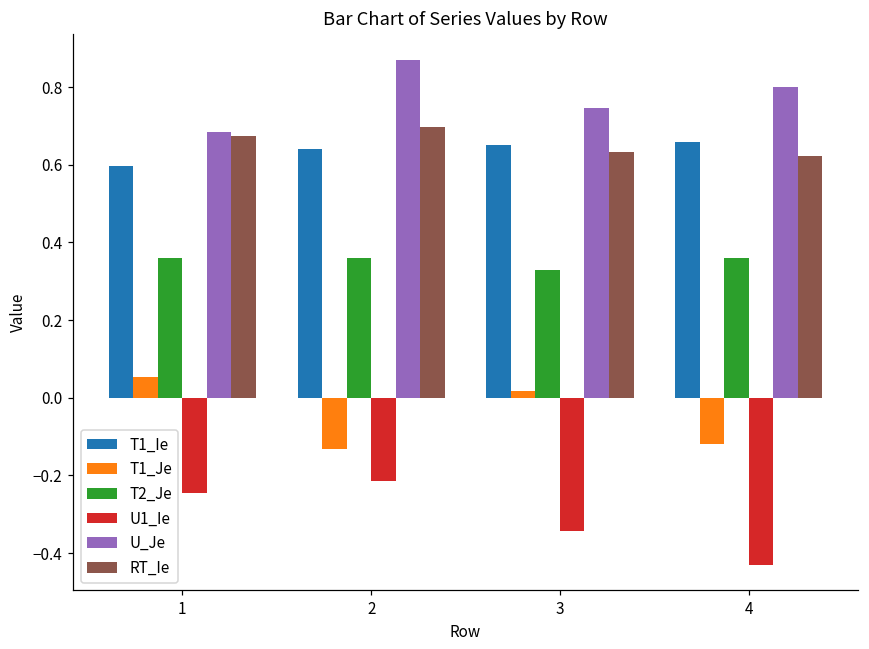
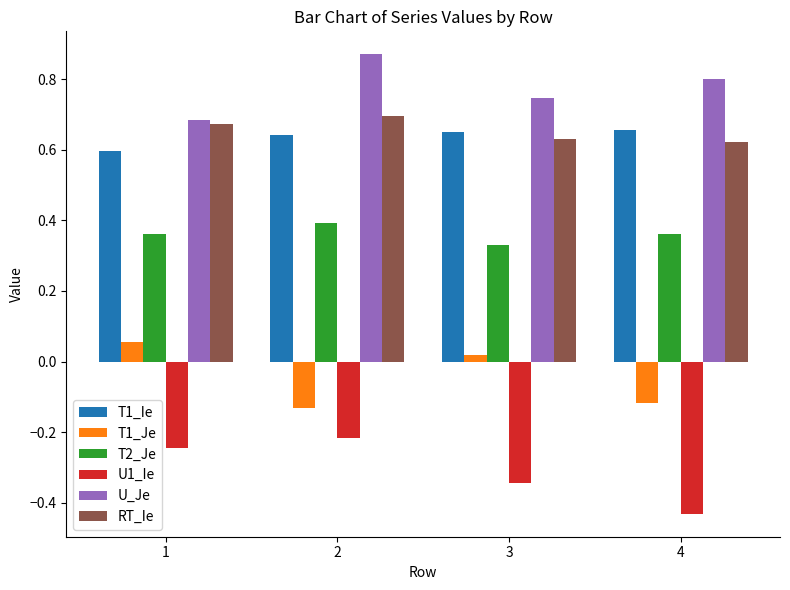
  {
    "T1_Ie": {
      "1": 0.60,
      "2": 0.64,
      "3": 0.65,
      "4": 0.66
    },
    "T1_Je": {
      "1": 0.05,
      "2": -0.13,
      "3": 0.02,
      "4": -0.12
    },
    "T2_Je": {
      "1": 0.36,
-     "2": 0.36,
+     "2": 0.39,
      "3": 0.33,
      "4": 0.36
    },
    "U1_Ie": {
      "1": -0.25,
      "2": -0.22,
      "3": -0.34,
      "4": -0.43
    },
    "U_Je": {
      "1": 0.68,
      "2": 0.87,
      "3": 0.75,
      "4": 0.80
    },
    "RT_Ie": {
      "1": 0.67,
      "2": 0.70,
      "3": 0.63,
      "4": 0.62
    }
  }
